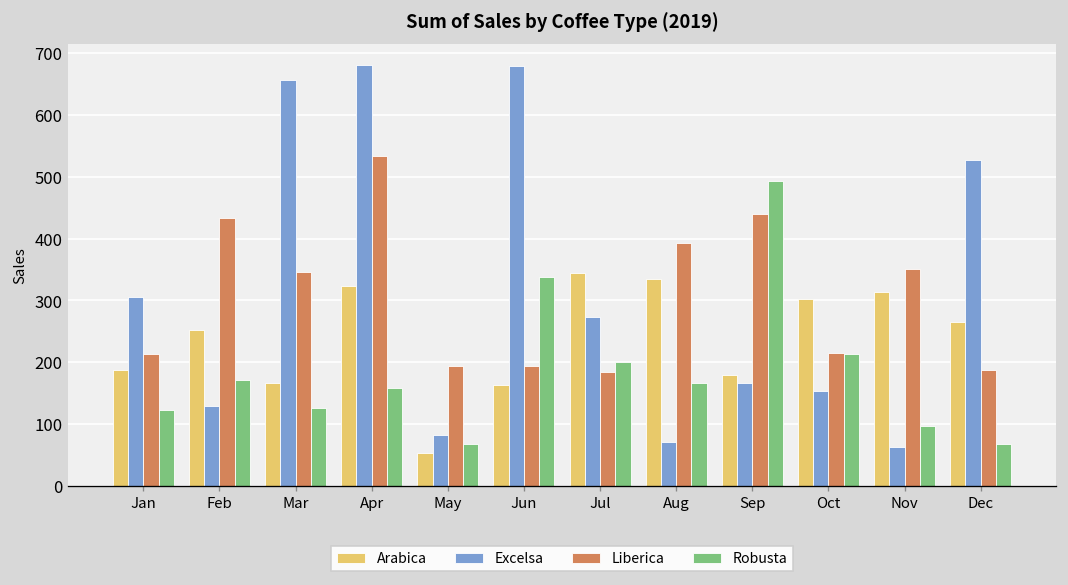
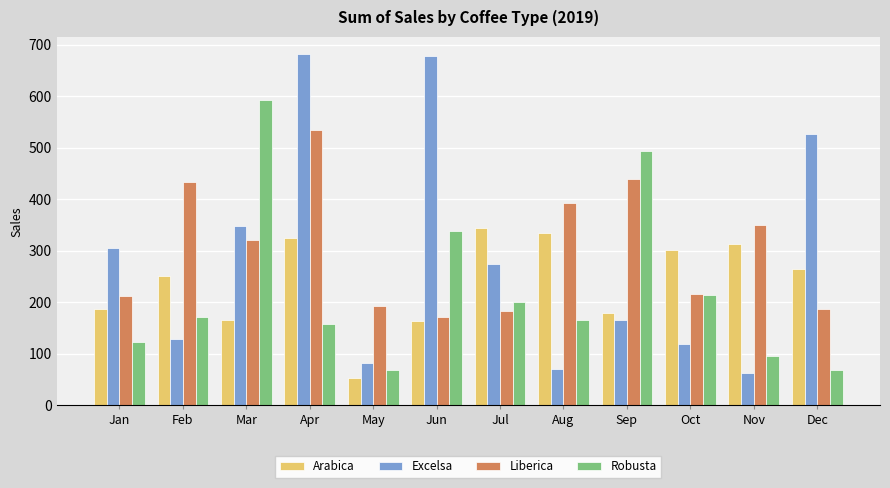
  {
    "Arabica": {
      "Jan": 190,
      "Feb": 250,
      "Mar": 170,
      "Apr": 320,
      "May": 50,
      "Jun": 160,
      "Jul": 350,
      "Aug": 330,
      "Sep": 180,
      "Oct": 300,
      "Nov": 310,
      "Dec": 270
    },
    "Excelsa": {
      "Jan": 310,
      "Feb": 130,
-     "Mar": 660,
+     "Mar": 350,
      "Apr": 680,
      "May": 80,
      "Jun": 680,
      "Jul": 270,
      "Aug": 70,
      "Sep": 170,
-     "Oct": 150,
+     "Oct": 120,
      "Nov": 60,
      "Dec": 530
    },
    "Liberica": {
      "Jan": 210,
      "Feb": 430,
-     "Mar": 350,
+     "Mar": 320,
      "Apr": 530,
      "May": 190,
-     "Jun": 190,
+     "Jun": 170,
      "Jul": 180,
      "Aug": 390,
      "Sep": 440,
      "Oct": 220,
      "Nov": 350,
      "Dec": 190
    },
    "Robusta": {
      "Jan": 120,
      "Feb": 170,
-     "Mar": 130,
+     "Mar": 590,
      "Apr": 160,
      "May": 70,
      "Jun": 340,
      "Jul": 200,
      "Aug": 170,
      "Sep": 490,
      "Oct": 210,
      "Nov": 100,
      "Dec": 70
    }
  }
